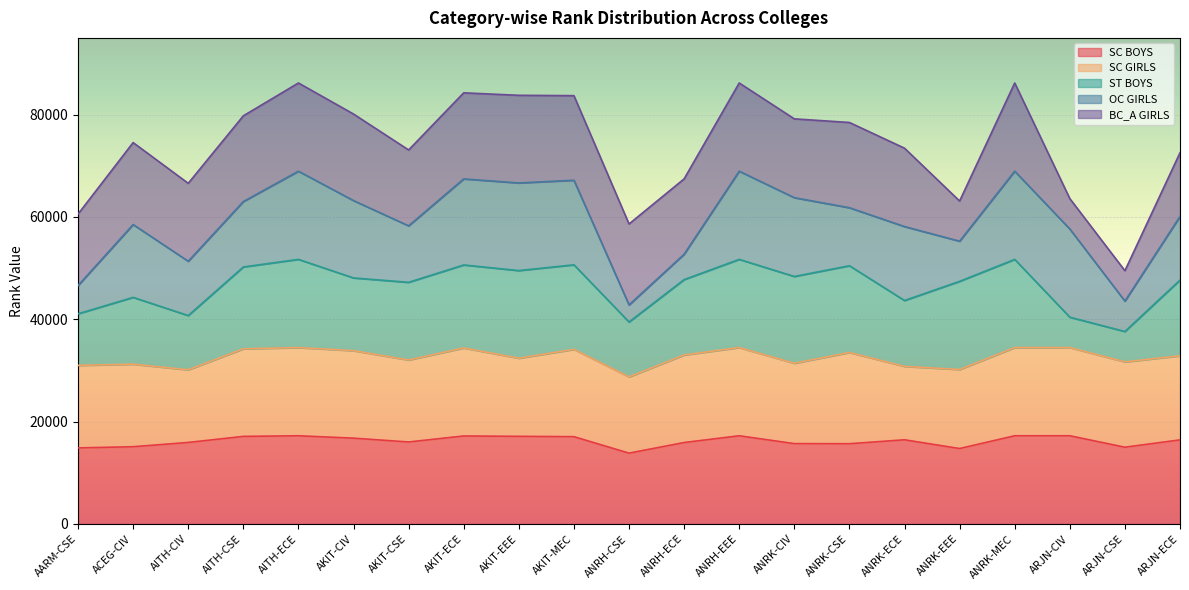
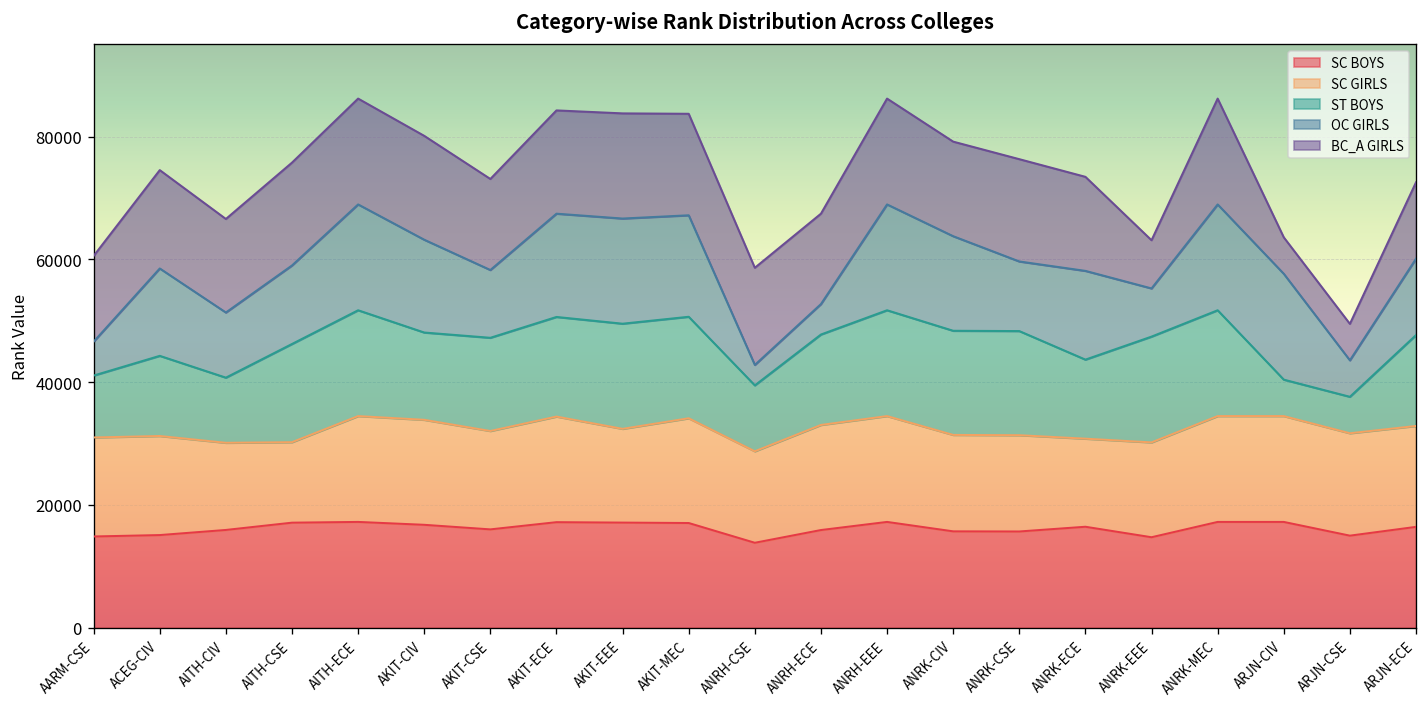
  {
    "SC BOYS": {
      "AARM-CSE": 15000,
      "ACEG-CIV": 15000,
      "AITH-CIV": 16000,
      "AITH-CSE": 17000,
      "AITH-ECE": 17000,
      "AKIT-CIV": 17000,
      "AKIT-CSE": 16000,
      "AKIT-ECE": 17000,
      "AKIT-EEE": 17000,
      "AKIT-MEC": 17000,
      "ANRH-CSE": 14000,
      "ANRH-ECE": 16000,
      "ANRH-EEE": 17000,
      "ANRK-CIV": 16000,
      "ANRK-CSE": 16000,
      "ANRK-ECE": 16000,
      "ANRK-EEE": 15000,
      "ANRK-MEC": 17000,
      "ARJN-CIV": 17000,
      "ARJN-CSE": 15000,
      "ARJN-ECE": 16000
    },
    "SC GIRLS": {
      "AARM-CSE": 16000,
      "ACEG-CIV": 16000,
      "AITH-CIV": 14000,
-     "AITH-CSE": 17000,
+     "AITH-CSE": 13000,
      "AITH-ECE": 17000,
      "AKIT-CIV": 17000,
      "AKIT-CSE": 16000,
      "AKIT-ECE": 17000,
      "AKIT-EEE": 15000,
      "AKIT-MEC": 17000,
      "ANRH-CSE": 15000,
      "ANRH-ECE": 17000,
      "ANRH-EEE": 17000,
      "ANRK-CIV": 16000,
-     "ANRK-CSE": 18000,
+     "ANRK-CSE": 16000,
      "ANRK-ECE": 14000,
      "ANRK-EEE": 15000,
      "ANRK-MEC": 17000,
      "ARJN-CIV": 17000,
      "ARJN-CSE": 17000,
      "ARJN-ECE": 16000
    }
  }
